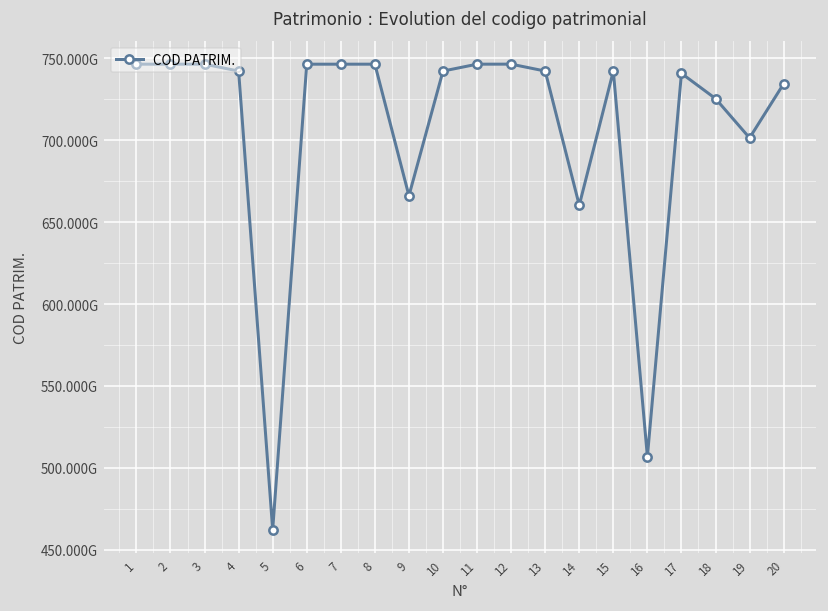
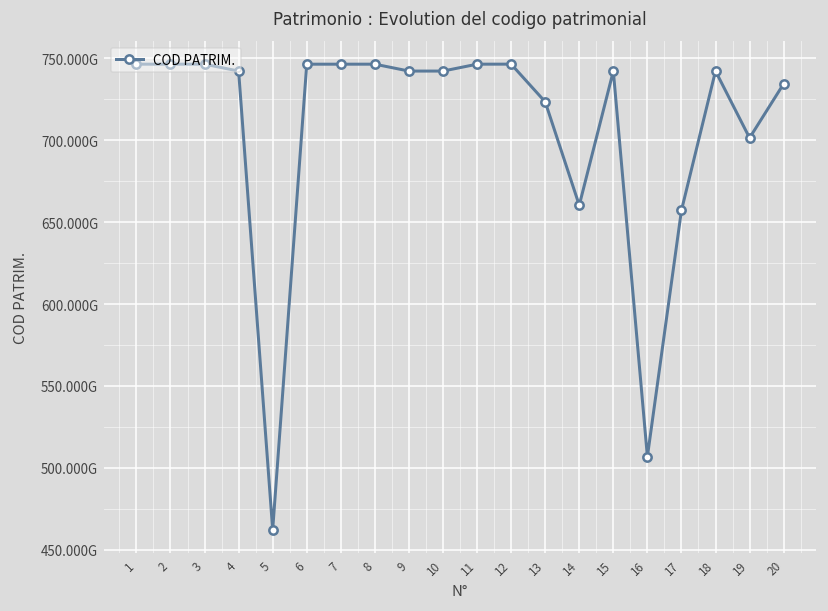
  {
    "4": 742000000000,
    "5": 462000000000,
    "6": 746000000000,
    "7": 746000000000,
    "8": 746000000000,
-   "9": 666000000000,
+   "9": 742000000000,
    "10": 742000000000,
    "11": 746000000000,
    "12": 746000000000,
-   "13": 742000000000,
+   "13": 723000000000,
    "14": 660000000000,
    "15": 742000000000,
    "16": 507000000000,
-   "17": 741000000000,
-   "18": 725000000000,
+   "17": 657000000000,
+   "18": 742000000000,
    "19": 701000000000,
    "20": 734000000000
  }
